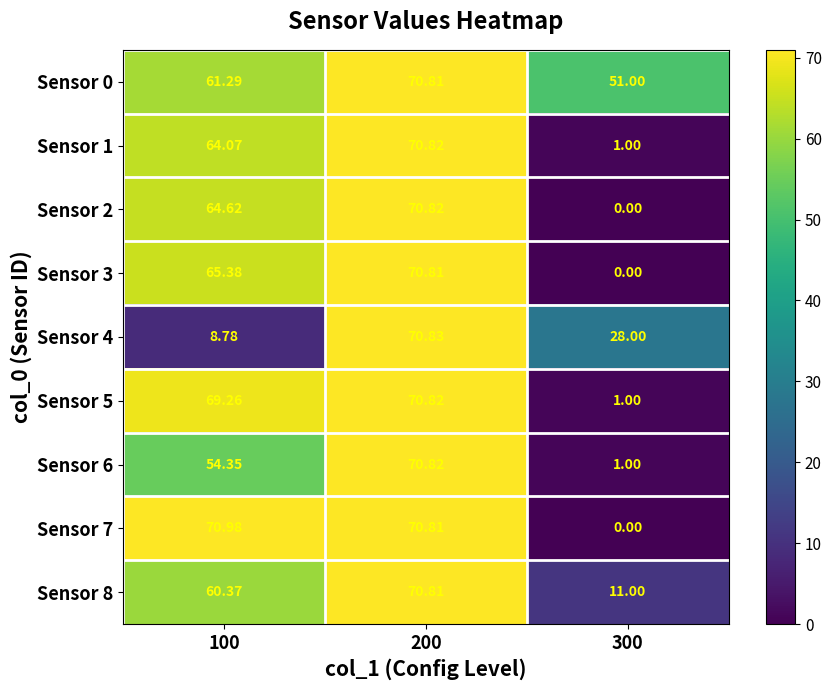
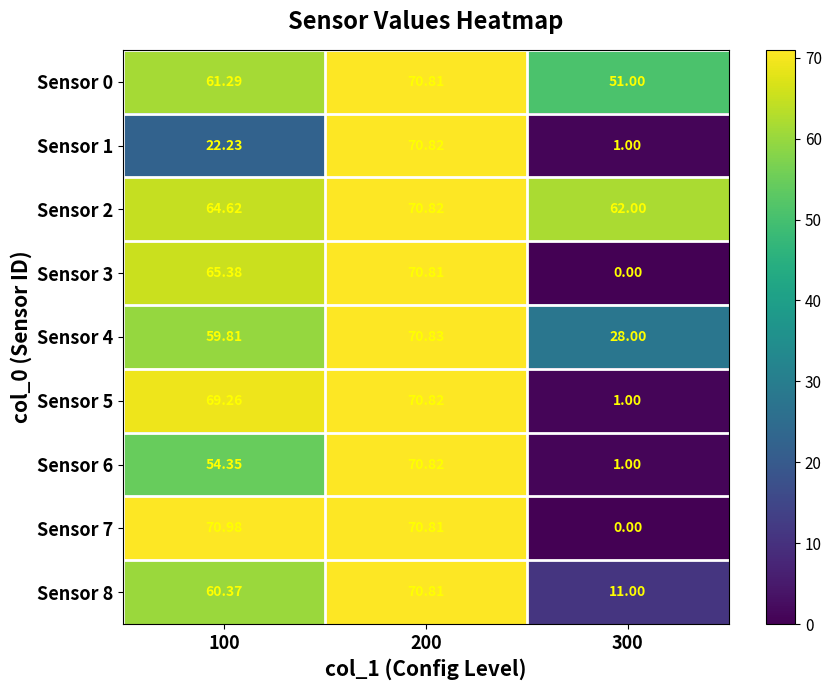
  {
    "Sensor 0": {
      "100": 61.29,
      "300": 51.00
    },
    "Sensor 1": {
-     "100": 64.07,
+     "100": 22.23,
      "300": 1.00
    },
    "Sensor 2": {
      "100": 64.62,
-     "300": 0.00
+     "300": 62.00
    },
    "Sensor 3": {
      "100": 65.38,
      "300": 0.00
    },
    "Sensor 4": {
-     "100": 8.78,
+     "100": 59.81,
      "300": 28.00
    },
    "Sensor 5": {
      "300": 1.00
    },
    "Sensor 6": {
      "100": 54.35,
      "300": 1.00
    },
    "Sensor 7": {
      "300": 0.00
    },
    "Sensor 8": {
      "100": 60.37,
      "300": 11.00
    }
  }
